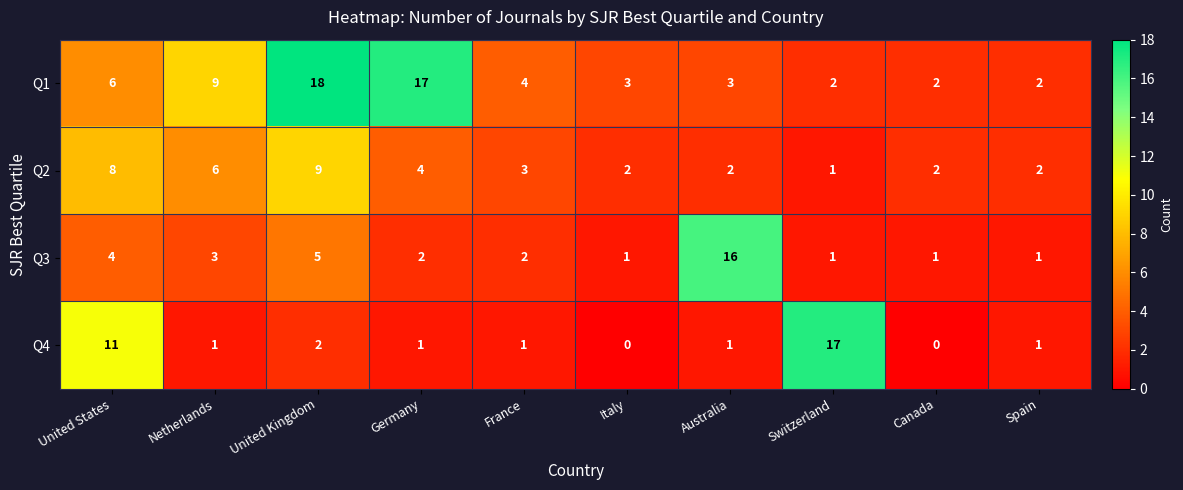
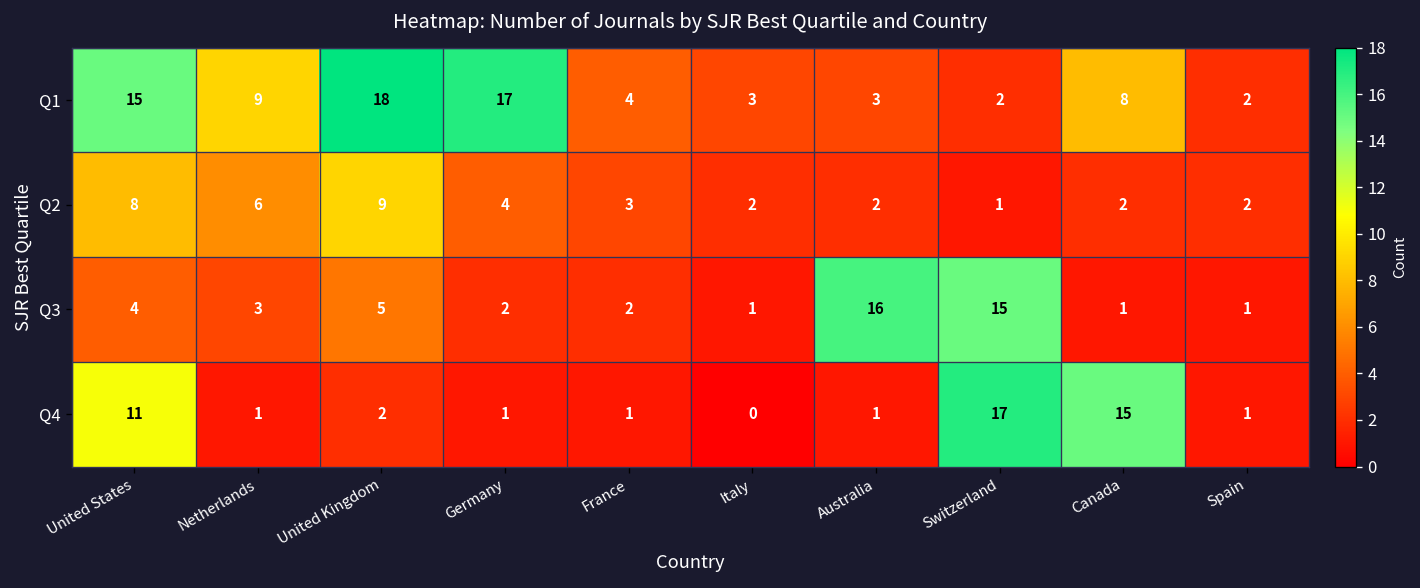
  {
    "Q1": {
-     "United States": 6,
+     "United States": 15,
      "Netherlands": 9,
      "United Kingdom": 18,
      "Germany": 17,
      "France": 4,
      "Italy": 3,
      "Australia": 3,
      "Switzerland": 2,
-     "Canada": 2,
+     "Canada": 8,
      "Spain": 2
    },
    "Q2": {
      "United States": 8,
      "Netherlands": 6,
      "United Kingdom": 9,
      "Germany": 4,
      "France": 3,
      "Italy": 2,
      "Australia": 2,
      "Switzerland": 1,
      "Canada": 2,
      "Spain": 2
    },
    "Q3": {
      "United States": 4,
      "Netherlands": 3,
      "United Kingdom": 5,
      "Germany": 2,
      "France": 2,
      "Italy": 1,
      "Australia": 16,
-     "Switzerland": 1,
+     "Switzerland": 15,
      "Canada": 1,
      "Spain": 1
    },
    "Q4": {
      "United States": 11,
      "Netherlands": 1,
      "United Kingdom": 2,
      "Germany": 1,
      "France": 1,
      "Italy": 0,
      "Australia": 1,
      "Switzerland": 17,
-     "Canada": 0,
+     "Canada": 15,
      "Spain": 1
    }
  }
